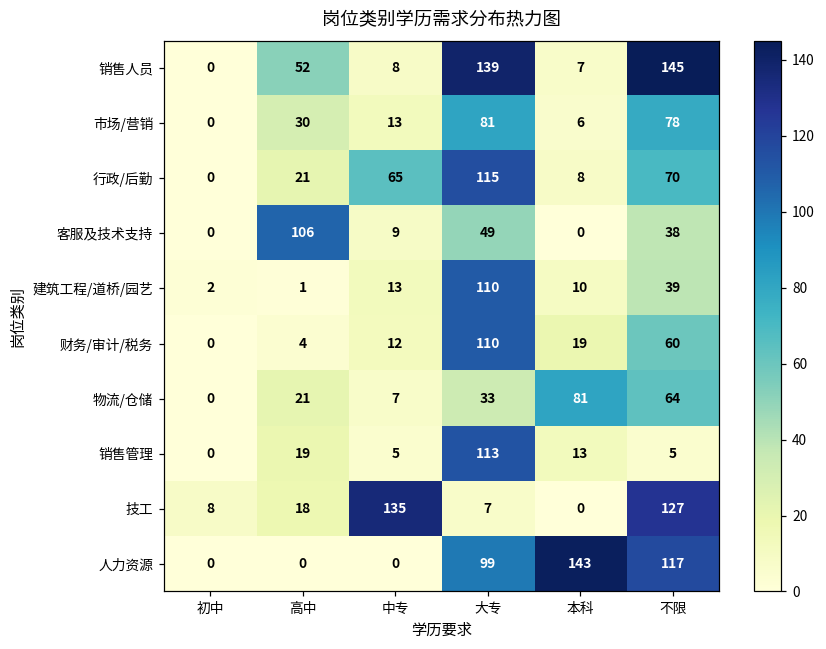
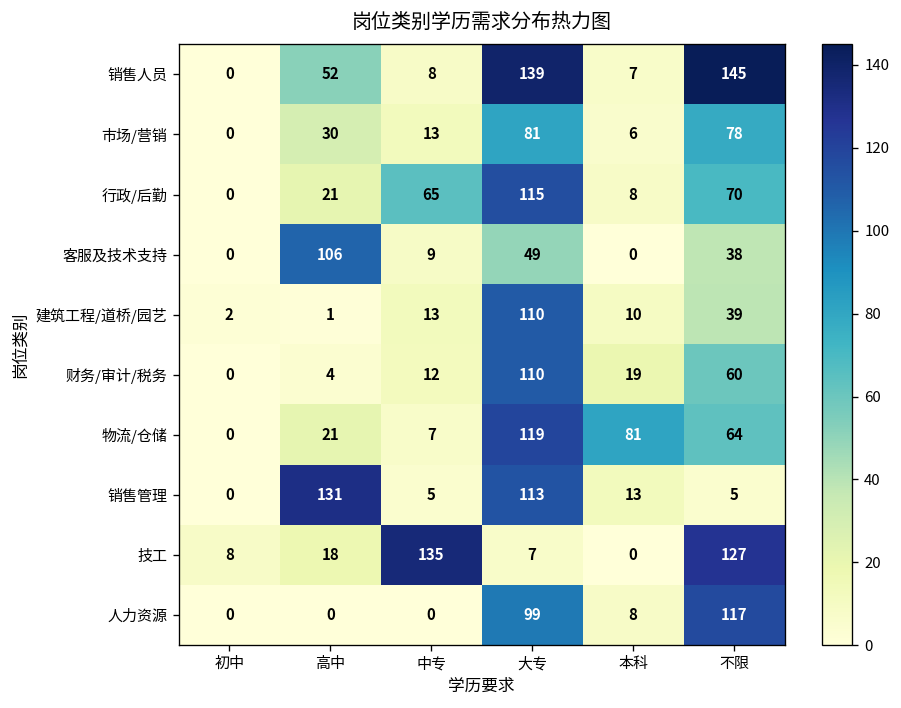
  {
    "销售人员": {
      "初中": 0,
      "高中": 52,
      "中专": 8,
      "大专": 139,
      "本科": 7,
      "不限": 145
    },
    "市场/营销": {
      "初中": 0,
      "高中": 30,
      "中专": 13,
      "大专": 81,
      "本科": 6,
      "不限": 78
    },
    "行政/后勤": {
      "初中": 0,
      "高中": 21,
      "中专": 65,
      "大专": 115,
      "本科": 8,
      "不限": 70
    },
    "客服及技术支持": {
      "初中": 0,
      "高中": 106,
      "中专": 9,
      "大专": 49,
      "本科": 0,
      "不限": 38
    },
    "建筑工程/道桥/园艺": {
      "初中": 2,
      "高中": 1,
      "中专": 13,
      "大专": 110,
      "本科": 10,
      "不限": 39
    },
    "财务/审计/税务": {
      "初中": 0,
      "高中": 4,
      "中专": 12,
      "大专": 110,
      "本科": 19,
      "不限": 60
    },
    "物流/仓储": {
      "初中": 0,
      "高中": 21,
      "中专": 7,
-     "大专": 33,
+     "大专": 119,
      "本科": 81,
      "不限": 64
    },
    "销售管理": {
      "初中": 0,
-     "高中": 19,
+     "高中": 131,
      "中专": 5,
      "大专": 113,
      "本科": 13,
      "不限": 5
    },
    "技工": {
      "初中": 8,
      "高中": 18,
      "中专": 135,
      "大专": 7,
      "本科": 0,
      "不限": 127
    },
    "人力资源": {
      "初中": 0,
      "高中": 0,
      "中专": 0,
      "大专": 99,
-     "本科": 143,
+     "本科": 8,
      "不限": 117
    }
  }
